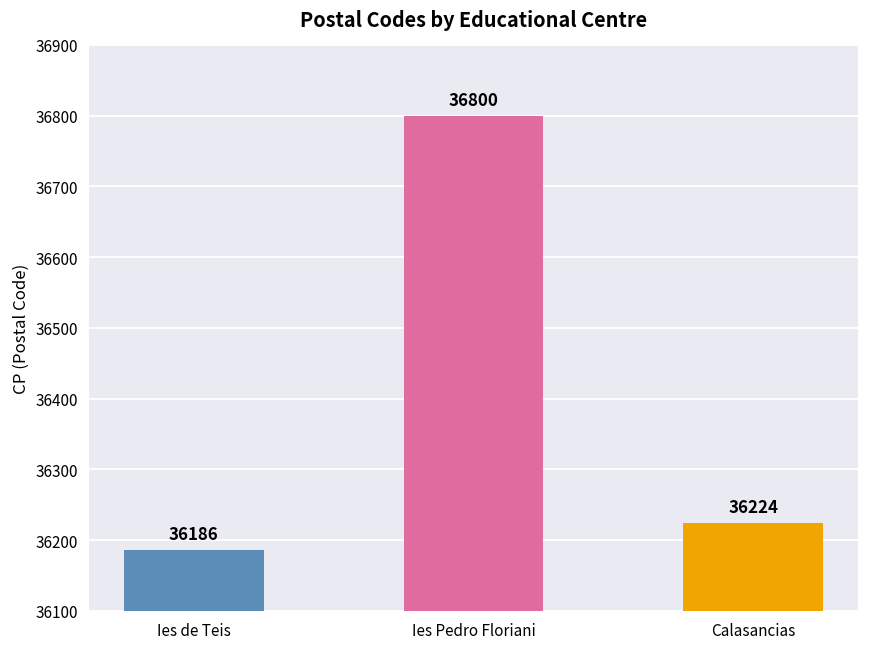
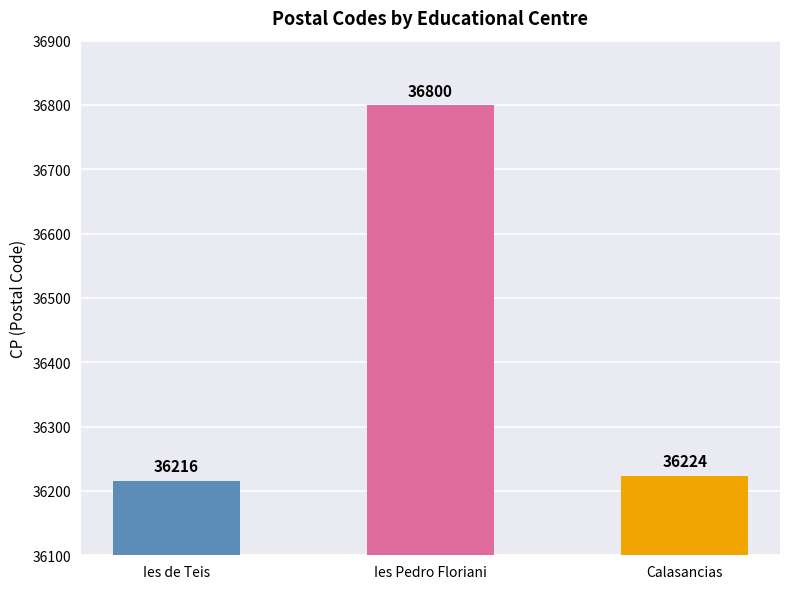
  {
-   "Ies de Teis": 36186,
+   "Ies de Teis": 36216,
    "Ies Pedro Floriani": 36800,
    "Calasancias": 36224
  }
